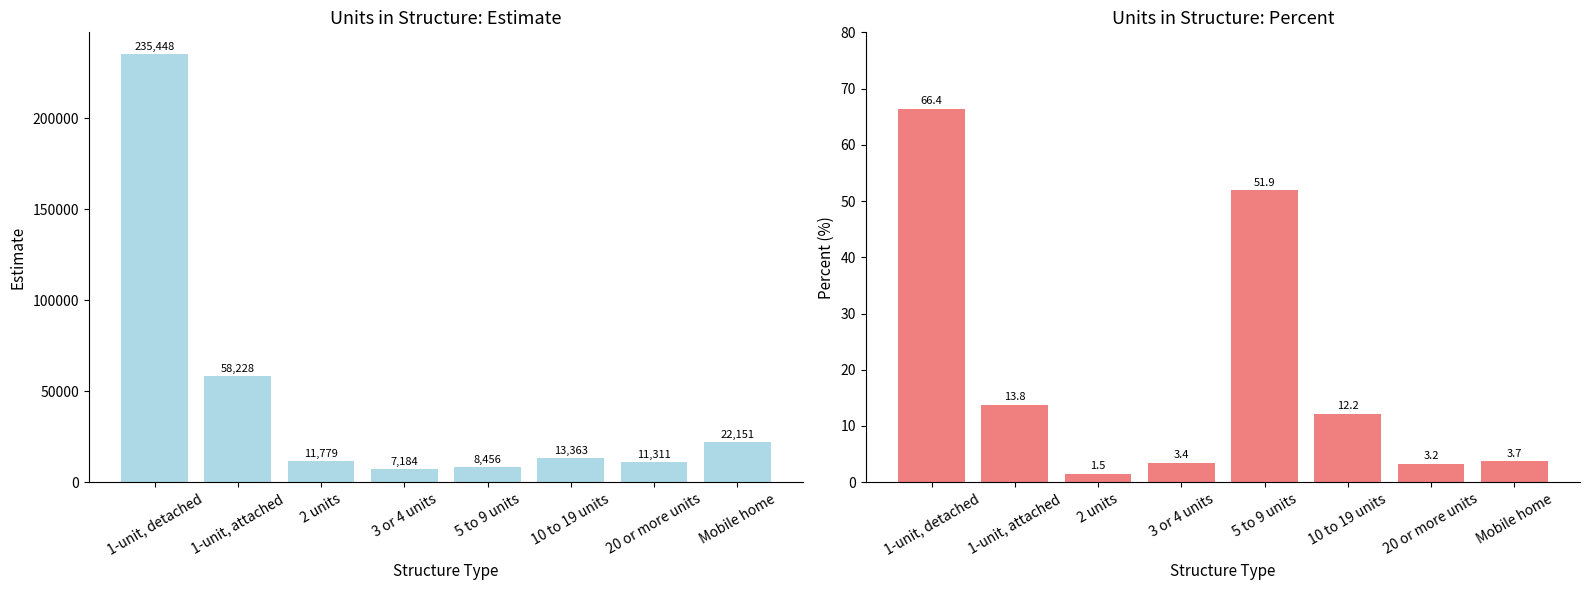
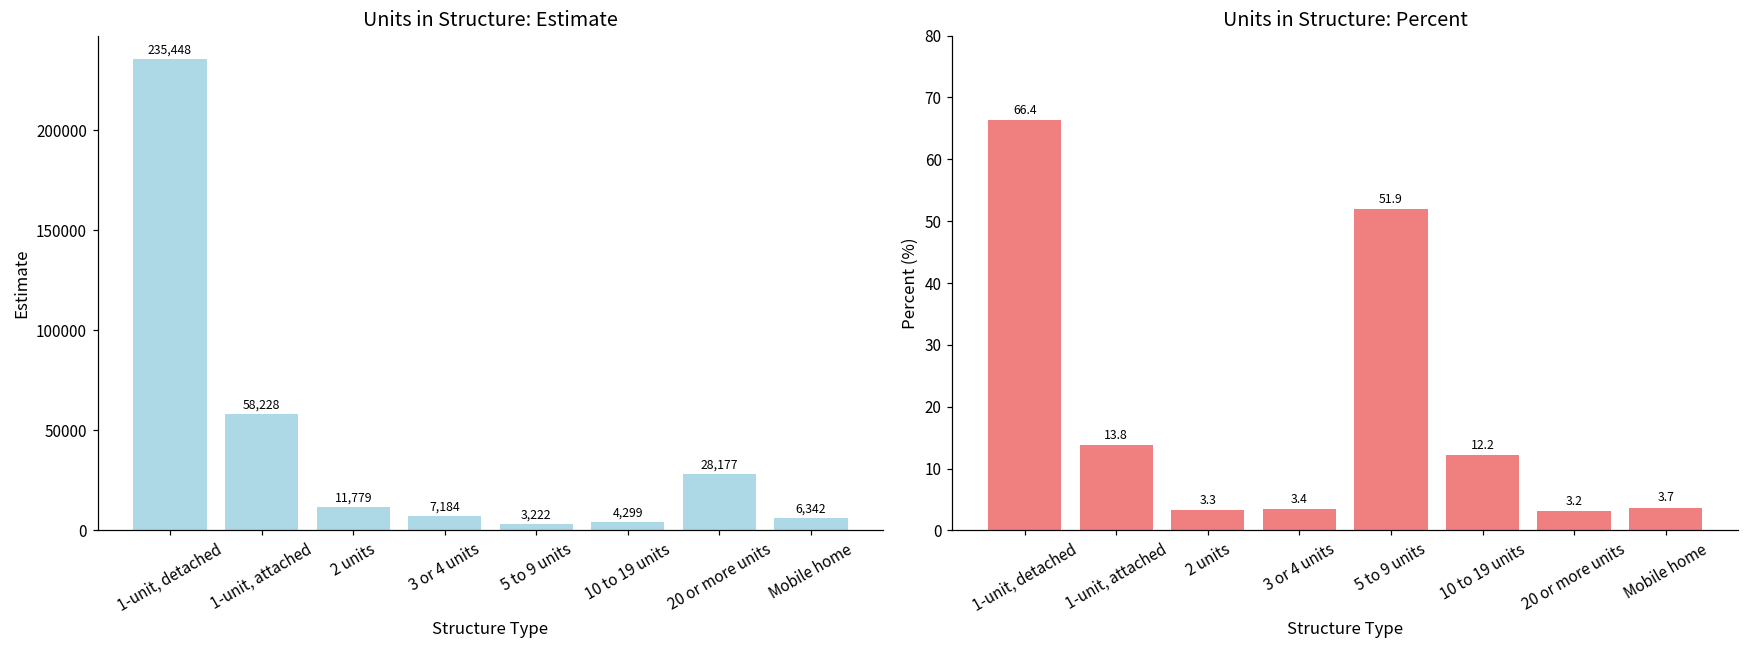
  {
    "Units in Structure: Estimate": {
      "1-unit, detached": "235,448",
      "1-unit, attached": "58,228",
      "2 units": "11,779",
      "3 or 4 units": "7,184",
-     "5 to 9 units": "8,456",
-     "10 to 19 units": "13,363",
-     "20 or more units": "11,311",
-     "Mobile home": "22,151"
+     "5 to 9 units": "3,222",
+     "10 to 19 units": "4,299",
+     "20 or more units": "28,177",
+     "Mobile home": "6,342"
    },
    "Units in Structure: Percent": {
      "1-unit, detached": "66.4",
      "1-unit, attached": "13.8",
-     "2 units": "1.5",
+     "2 units": "3.3",
      "3 or 4 units": "3.4",
      "5 to 9 units": "51.9",
      "10 to 19 units": "12.2",
      "20 or more units": "3.2",
      "Mobile home": "3.7"
    }
  }
